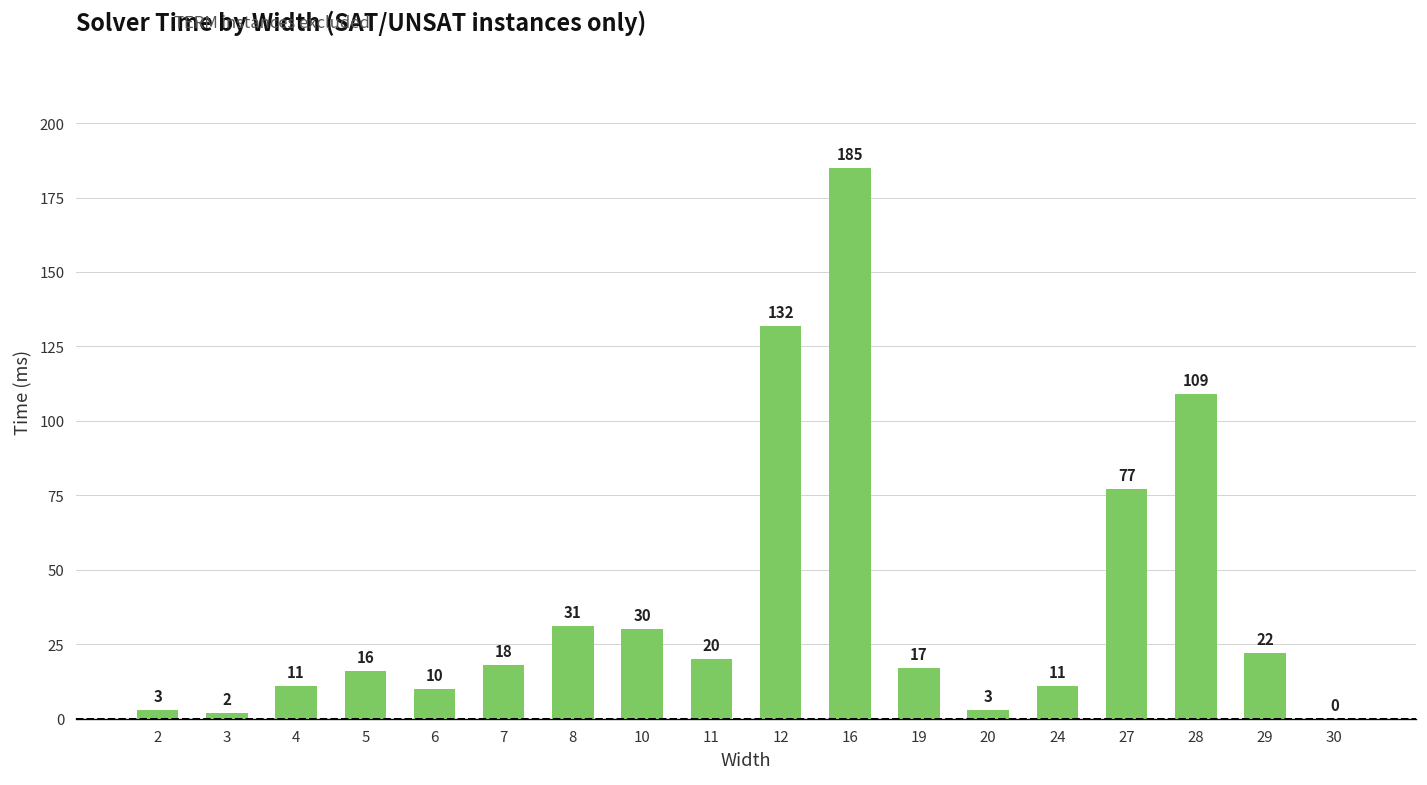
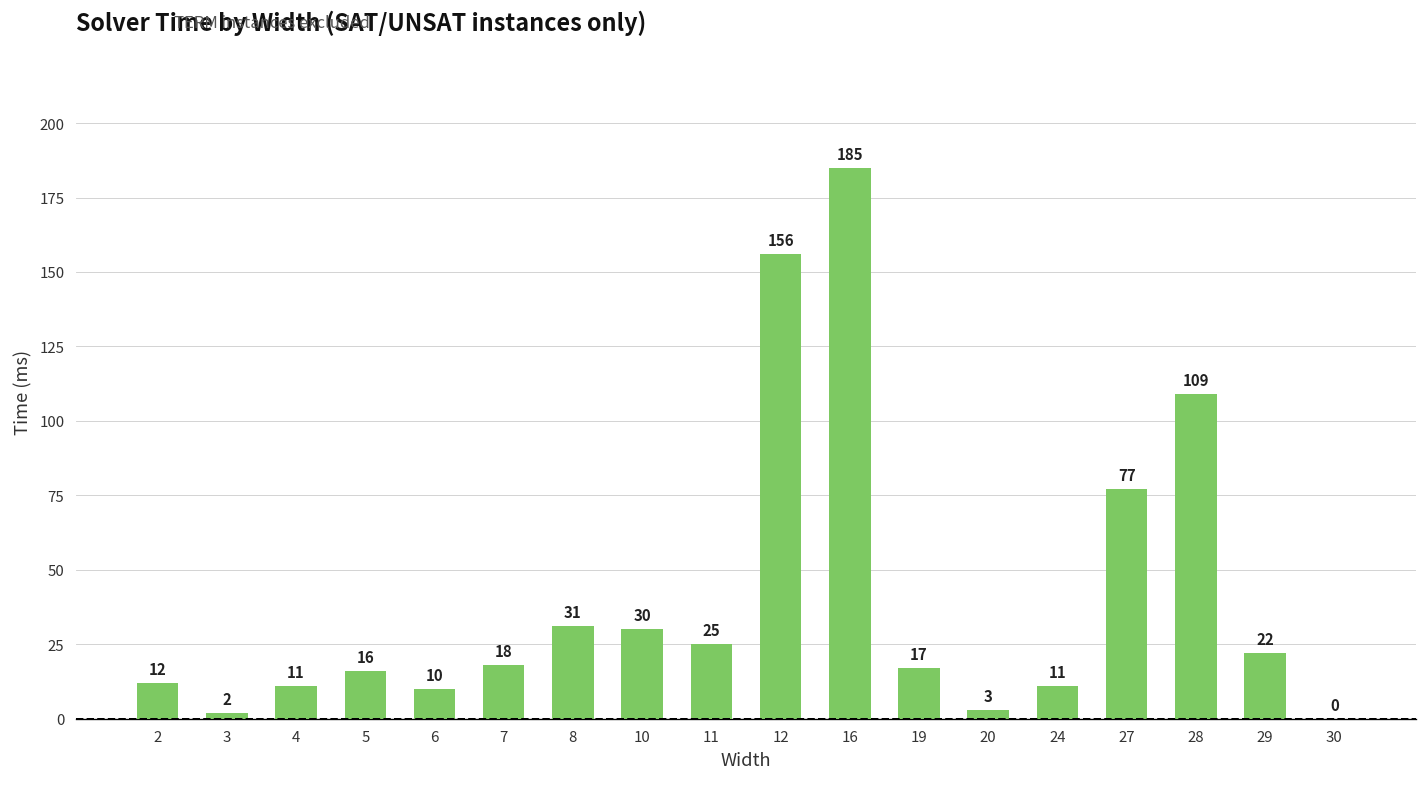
  {
-   "2": 3,
+   "2": 12,
    "3": 2,
    "4": 11,
    "5": 16,
    "6": 10,
    "7": 18,
    "8": 31,
    "10": 30,
-   "11": 20,
-   "12": 132,
+   "11": 25,
+   "12": 156,
    "16": 185,
    "19": 17,
    "20": 3,
    "24": 11,
    "27": 77,
    "28": 109,
    "29": 22,
    "30": 0
  }
